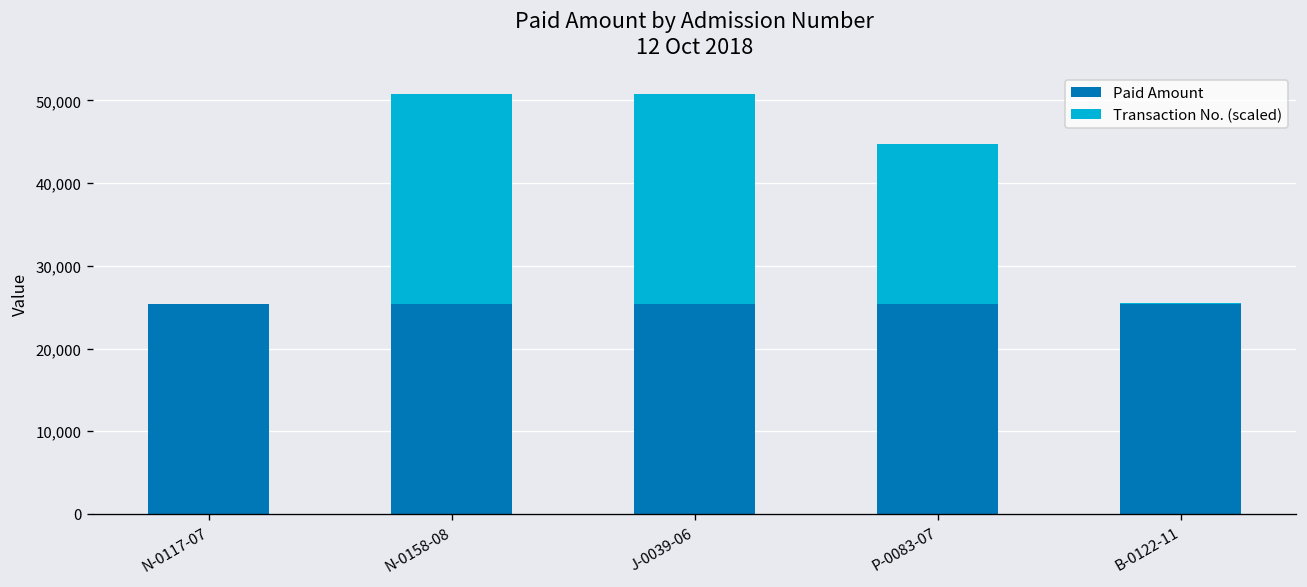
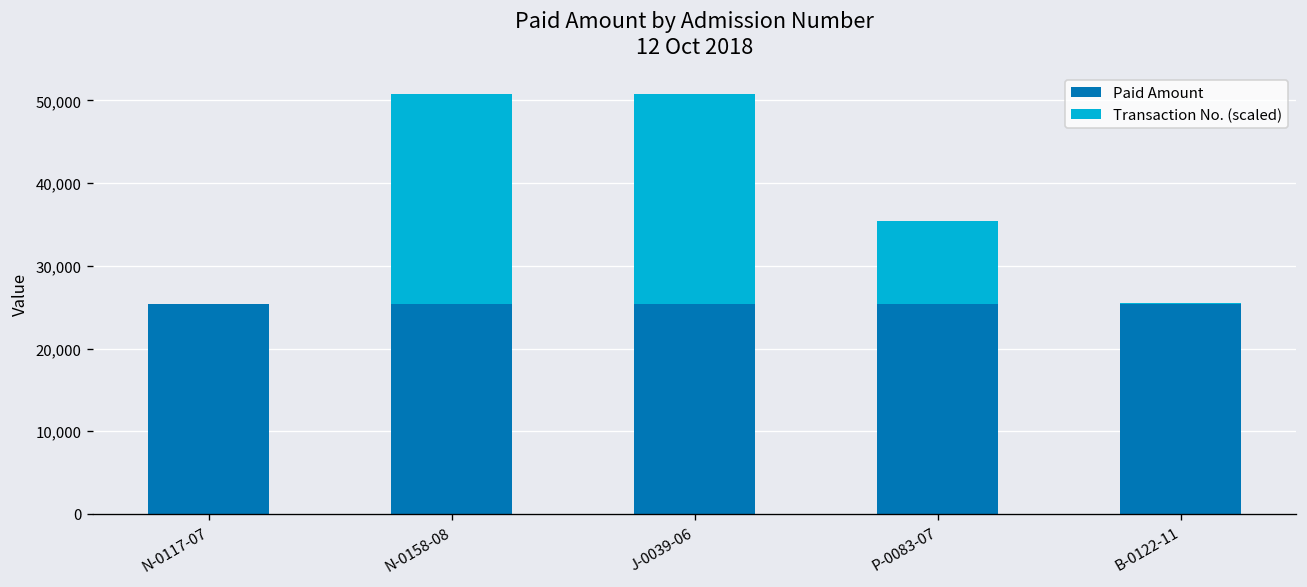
  {
    "Paid Amount": {
      "N-0117-07": "25,000",
      "N-0158-08": "25,000",
      "J-0039-06": "25,000",
      "P-0083-07": "25,000",
      "B-0122-11": "25,000"
    },
    "Transaction No. (scaled)": {
      "N-0158-08": "25,000",
      "J-0039-06": "25,000",
-     "P-0083-07": "19,000"
+     "P-0083-07": "10,000"
    }
  }
